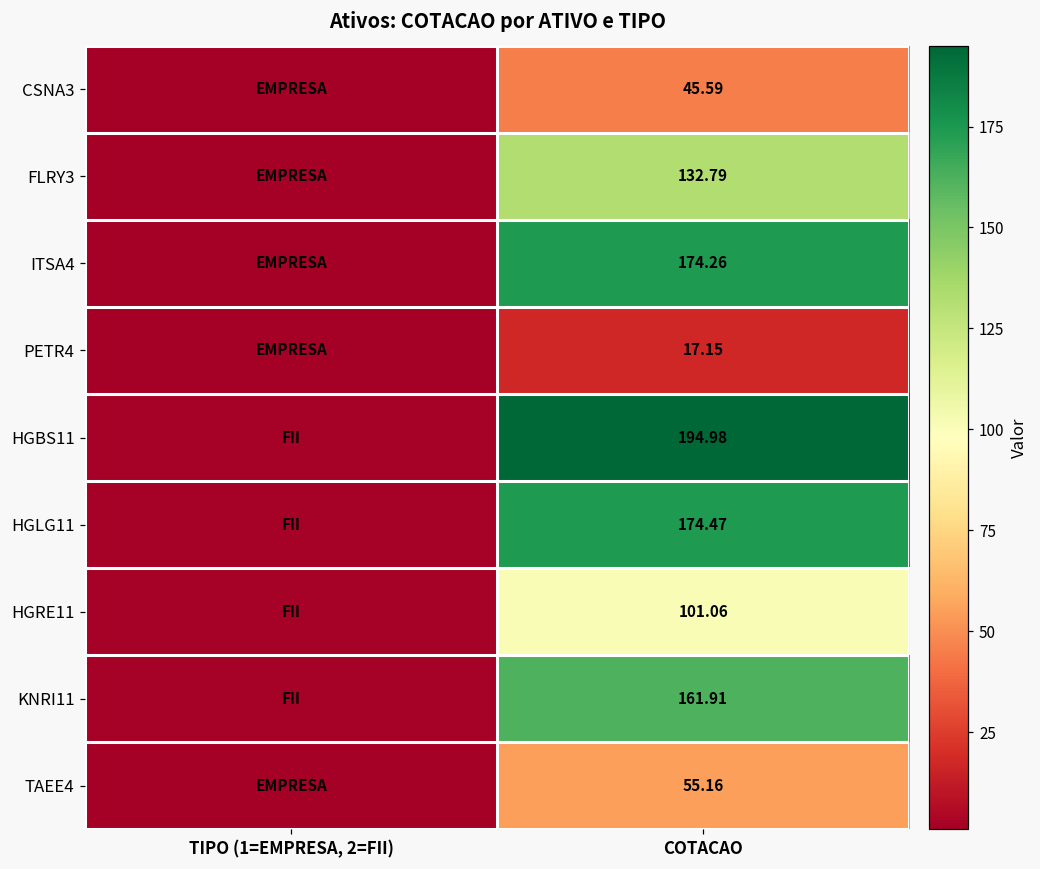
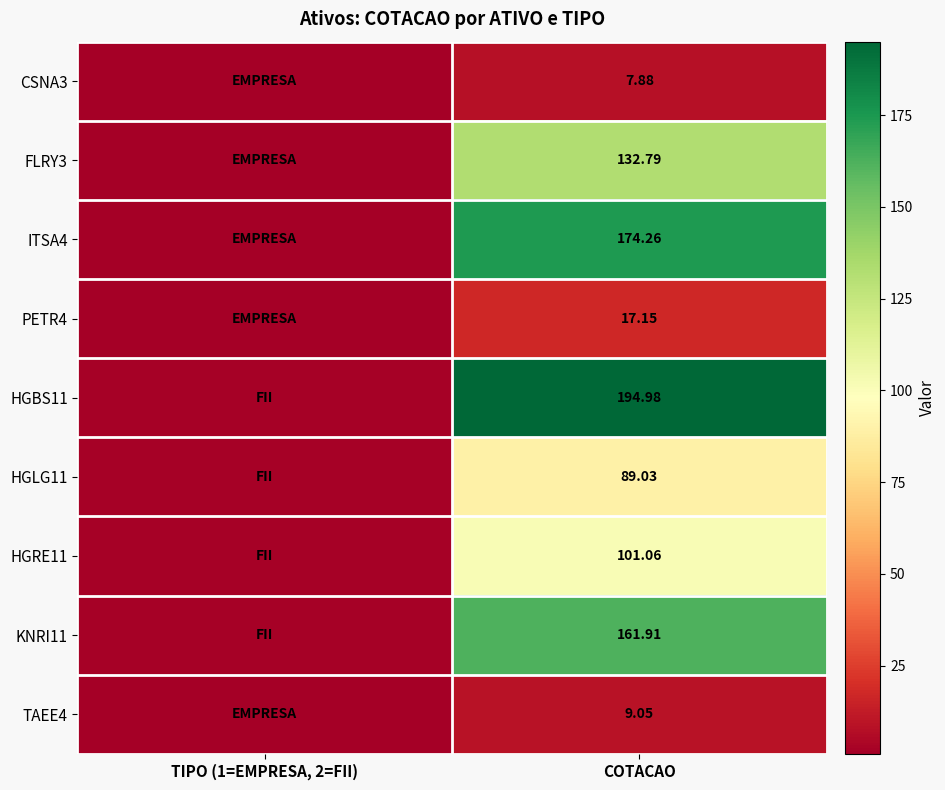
  {
    "CSNA3": {
-     "COTACAO": 45.59
+     "COTACAO": 7.88
    },
    "FLRY3": {
      "COTACAO": 132.79
    },
    "ITSA4": {
      "COTACAO": 174.26
    },
    "PETR4": {
      "COTACAO": 17.15
    },
    "HGBS11": {
      "COTACAO": 194.98
    },
    "HGLG11": {
-     "COTACAO": 174.47
+     "COTACAO": 89.03
    },
    "HGRE11": {
      "COTACAO": 101.06
    },
    "KNRI11": {
      "COTACAO": 161.91
    },
    "TAEE4": {
-     "COTACAO": 55.16
+     "COTACAO": 9.05
    }
  }
